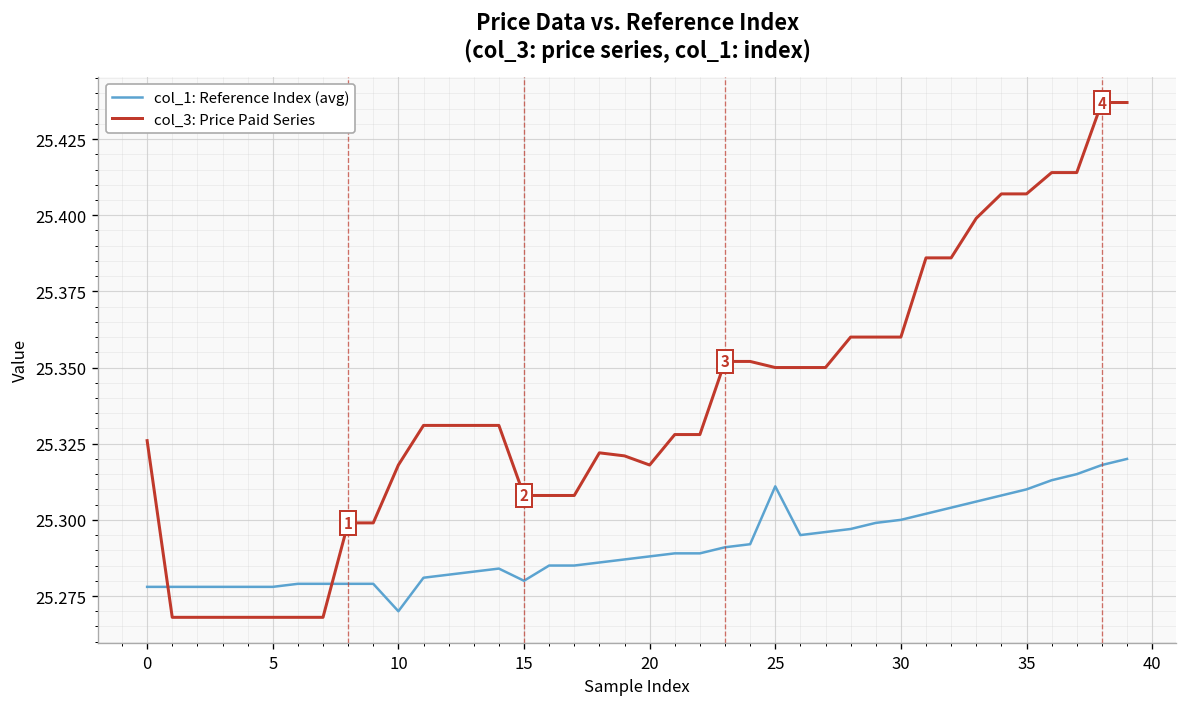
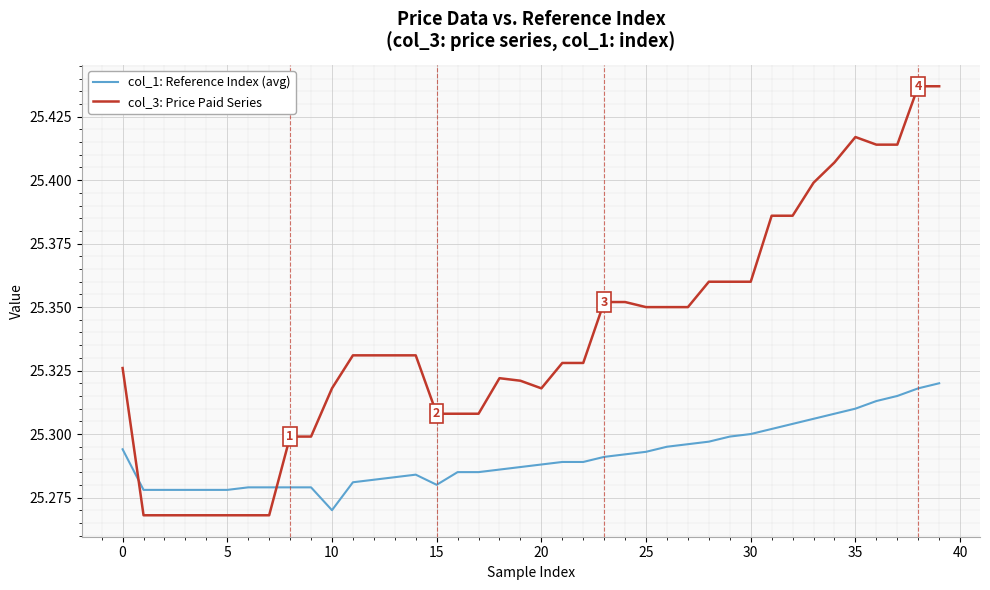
  {
    "col_1: Reference Index (avg)": {
-     "0": 25.278,
+     "0": 25.294,
      "5": 25.278,
      "10": 25.270,
      "15": 25.280,
      "20": 25.288,
-     "25": 25.311,
+     "25": 25.293,
      "30": 25.300,
      "35": 25.310
    },
    "col_3: Price Paid Series": {
      "0": 25.326,
      "5": 25.268,
      "10": 25.318,
      "20": 25.318,
      "25": 25.350,
      "30": 25.360,
-     "35": 25.407
+     "35": 25.417
    }
  }
